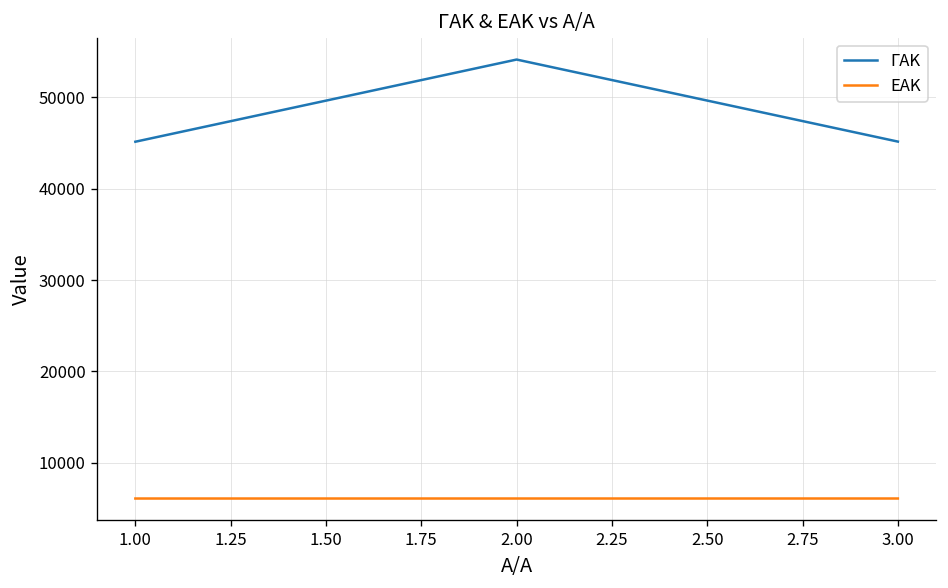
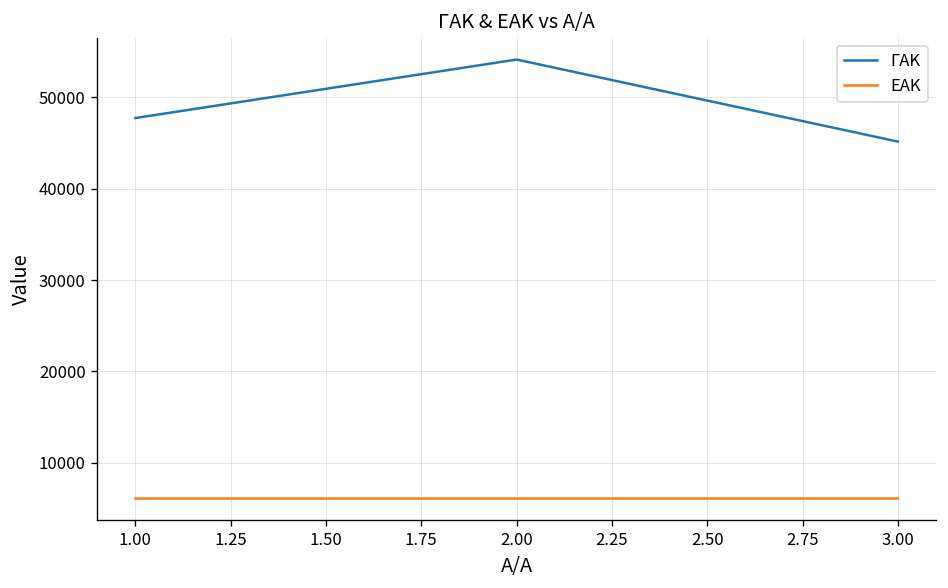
  {
    "ΓΑΚ": {
-     "1.00": 45000,
+     "1.00": 48000,
      "2.00": 54000,
      "3.00": 45000
    },
    "ΕΑΚ": {
      "1.00": 6000,
      "2.00": 6000,
      "3.00": 6000
    }
  }
